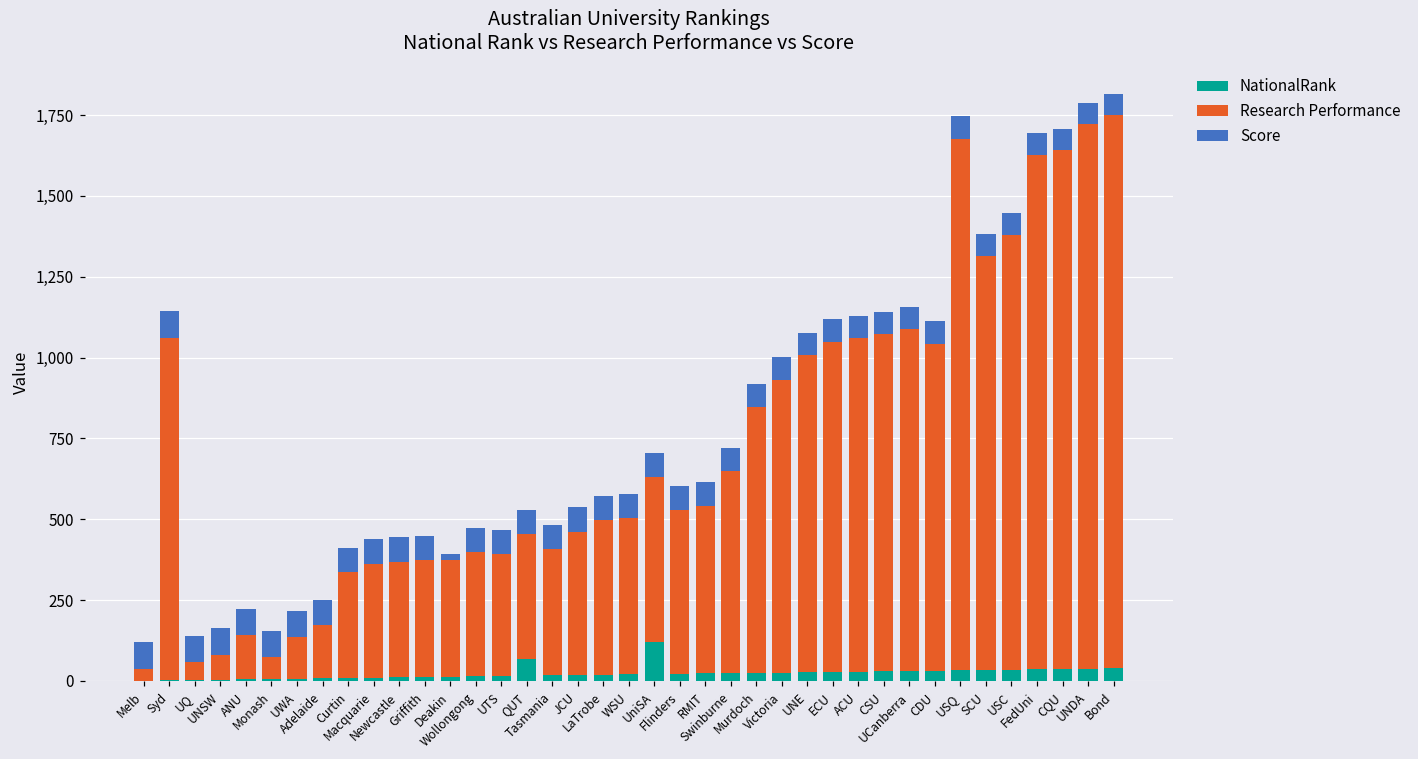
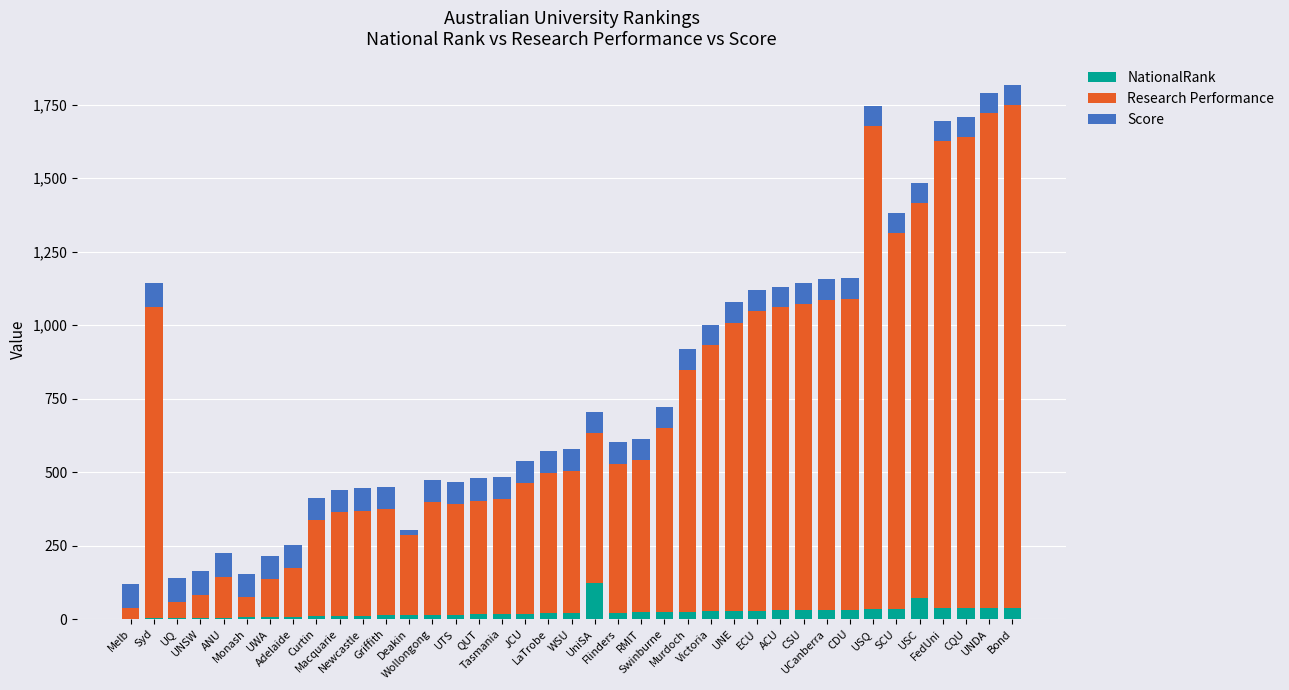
  {
    "NationalRank": {
      "Curtin": "10",
      "Macquarie": "10",
      "Newcastle": "10",
      "Griffith": "10",
      "Deakin": "10",
      "Wollongong": "10",
      "UTS": "20",
-     "QUT": "70",
+     "QUT": "20",
      "Tasmania": "20",
      "JCU": "20",
      "LaTrobe": "20",
      "WSU": "20",
      "UniSA": "120",
      "Flinders": "20",
      "RMIT": "20",
      "Swinburne": "20",
      "Murdoch": "30",
      "Victoria": "30",
      "UNE": "30",
      "ECU": "30",
      "ACU": "30",
      "CSU": "30",
      "UCanberra": "30",
      "CDU": "30",
      "USQ": "30",
      "SCU": "30",
-     "USC": "40",
+     "USC": "70",
      "FedUni": "40",
      "CQU": "40",
      "UNDA": "40",
      "Bond": "40"
    },
    "Research Performance": {
      "Melb": "40",
      "Syd": "1,060",
      "UQ": "50",
      "UNSW": "80",
      "ANU": "140",
      "Monash": "70",
      "UWA": "130",
      "Adelaide": "170",
      "Curtin": "330",
      "Macquarie": "350",
      "Newcastle": "360",
      "Griffith": "360",
-     "Deakin": "360",
+     "Deakin": "270",
      "Wollongong": "380",
      "UTS": "380",
      "QUT": "390",
      "Tasmania": "390",
      "JCU": "440",
      "LaTrobe": "480",
      "WSU": "490",
      "UniSA": "510",
      "Flinders": "510",
      "RMIT": "520",
      "Swinburne": "630",
      "Murdoch": "820",
      "Victoria": "910",
      "UNE": "980",
      "ECU": "1,020",
      "ACU": "1,030",
      "CSU": "1,040",
      "UCanberra": "1,060",
-     "CDU": "1,010",
+     "CDU": "1,060",
      "USQ": "1,640",
      "SCU": "1,280",
      "USC": "1,340",
      "FedUni": "1,590",
      "CQU": "1,600",
      "UNDA": "1,680",
      "Bond": "1,710"
    },
    "Score": {
      "Melb": "80",
      "Syd": "80",
      "UQ": "80",
      "UNSW": "80",
      "ANU": "80",
      "Monash": "80",
      "UWA": "80",
      "Adelaide": "80",
      "Curtin": "80",
      "Macquarie": "80",
      "Newcastle": "80",
      "Griffith": "80",
      "Deakin": "20",
      "Wollongong": "80",
      "UTS": "80",
      "QUT": "80",
      "Tasmania": "80",
      "JCU": "70",
      "LaTrobe": "70",
      "WSU": "70",
      "UniSA": "70",
      "Flinders": "70",
      "RMIT": "70",
      "Swinburne": "70",
      "Murdoch": "70",
      "Victoria": "70",
      "UNE": "70",
      "ECU": "70",
      "ACU": "70",
      "CSU": "70",
      "UCanberra": "70",
      "CDU": "70",
      "USQ": "70",
      "SCU": "70",
      "USC": "70",
      "FedUni": "70",
      "CQU": "70",
      "UNDA": "70",
      "Bond": "70"
    }
  }
